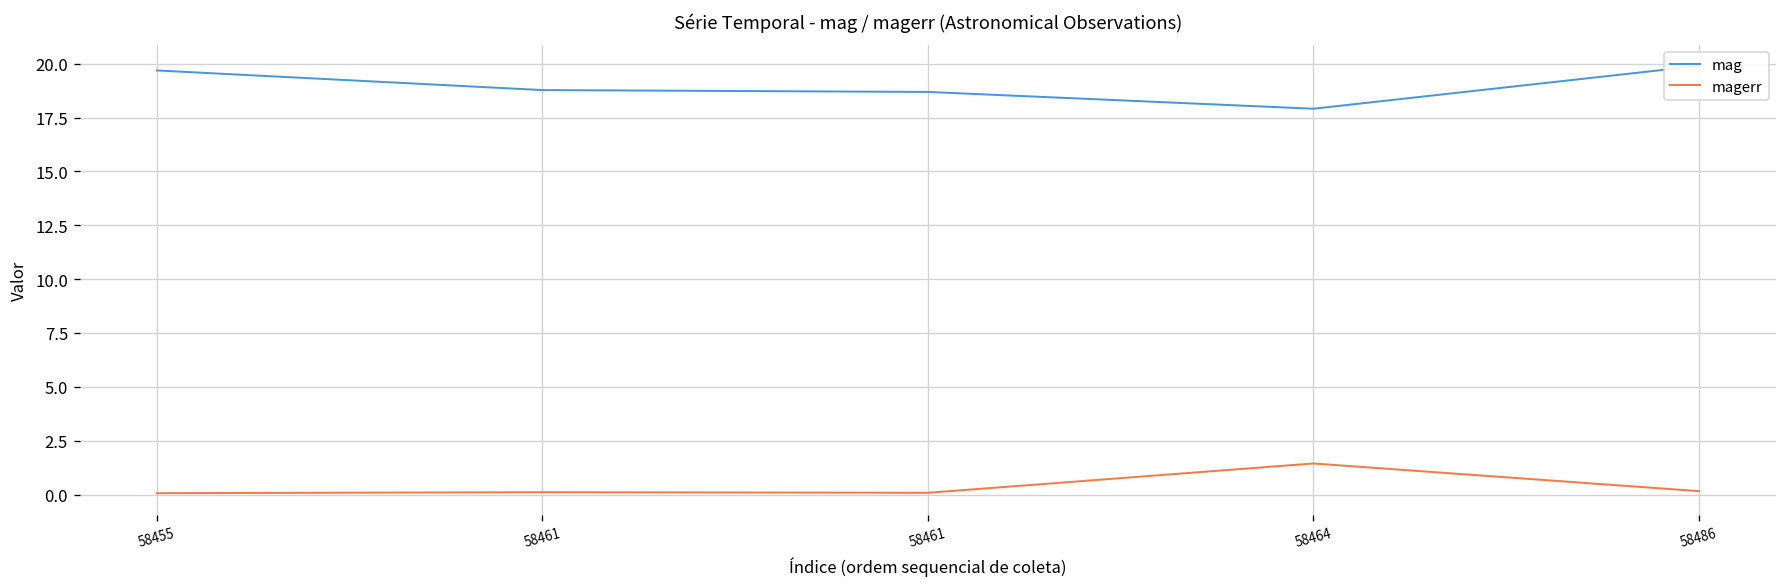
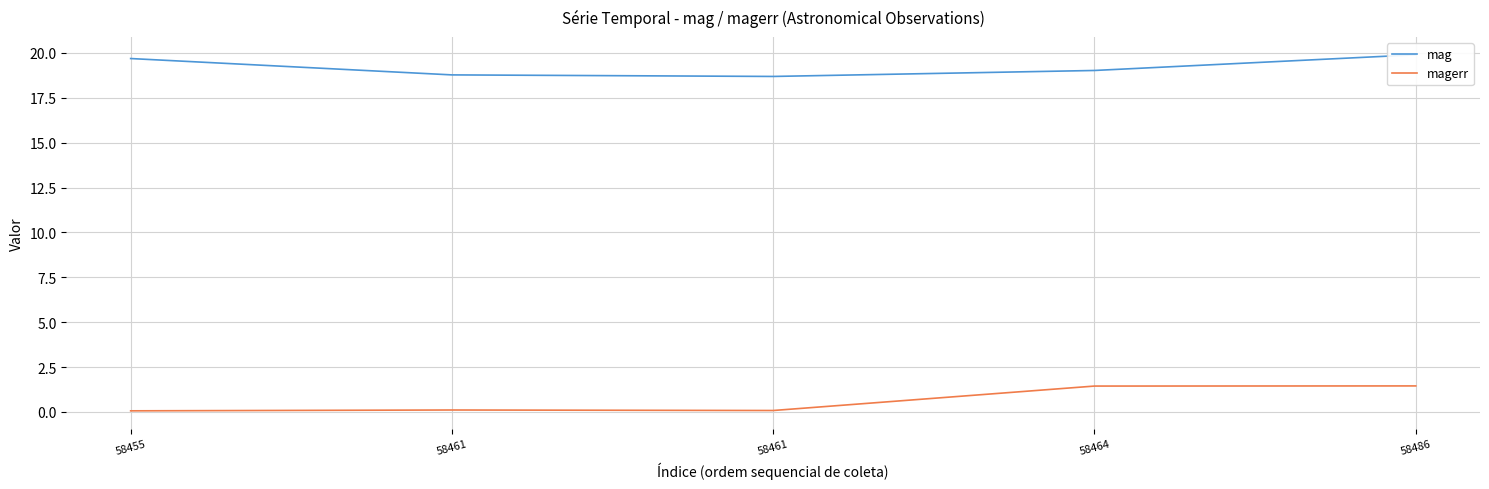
  {
    "mag": {
      "58455": 19.7,
-     "58464": 17.9
+     "58464": 19.0
    },
    "magerr": {
      "58455": 0.1,
      "58464": 1.4,
-     "58486": 0.2
+     "58486": 1.4
    }
  }
